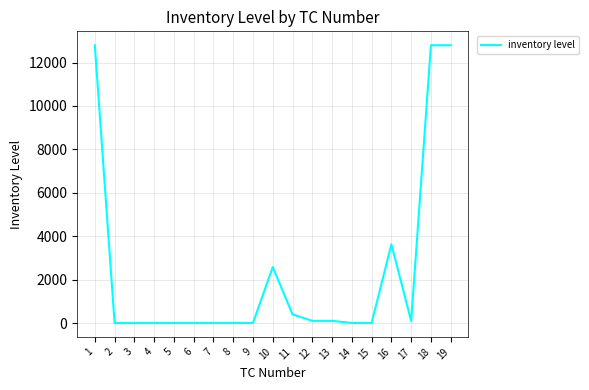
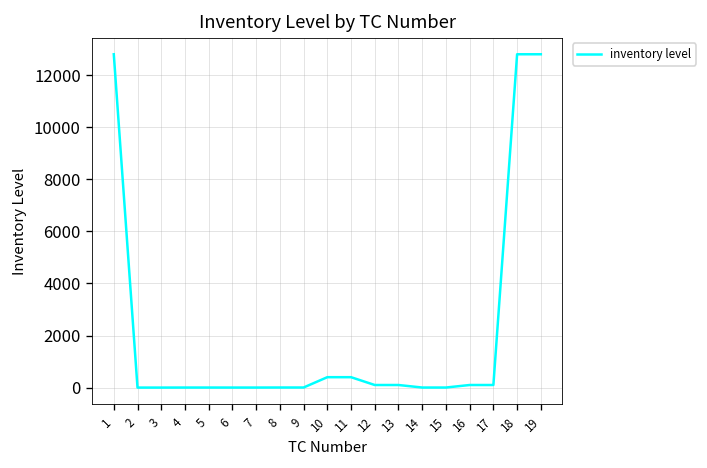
  {
    "1": 12800,
    "2": 0,
    "3": 0,
    "4": 0,
    "5": 0,
    "6": 0,
    "7": 0,
    "8": 0,
    "9": 0,
-   "10": 2600,
+   "10": 400,
    "11": 400,
    "12": 100,
    "13": 100,
    "14": 0,
    "15": 0,
-   "16": 3600,
+   "16": 100,
    "17": 100,
    "18": 12800,
    "19": 12800
  }
